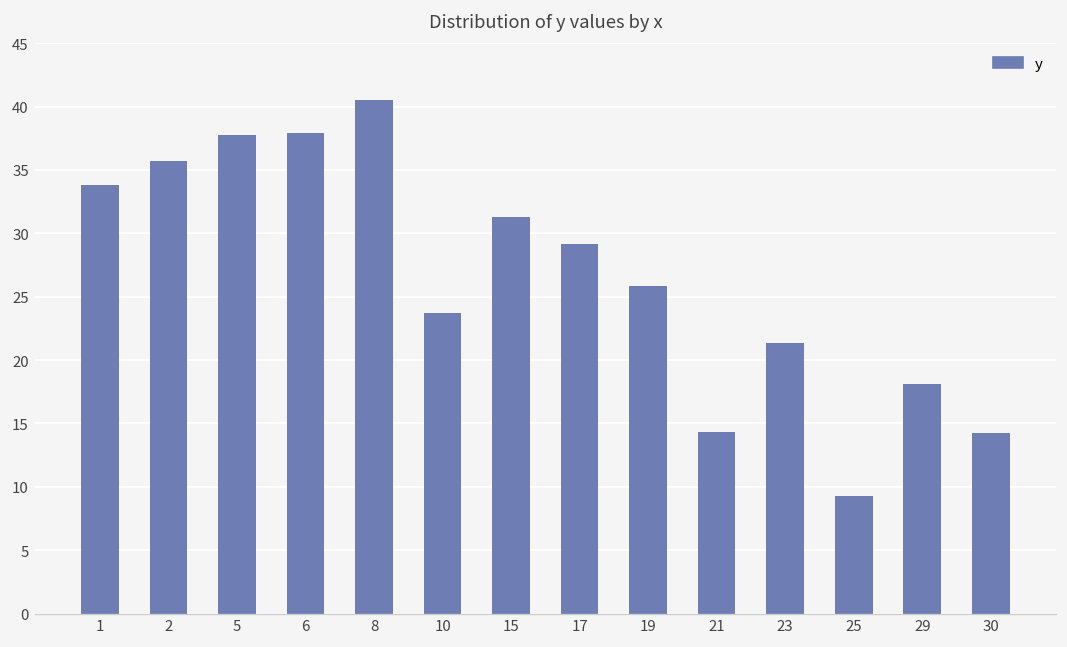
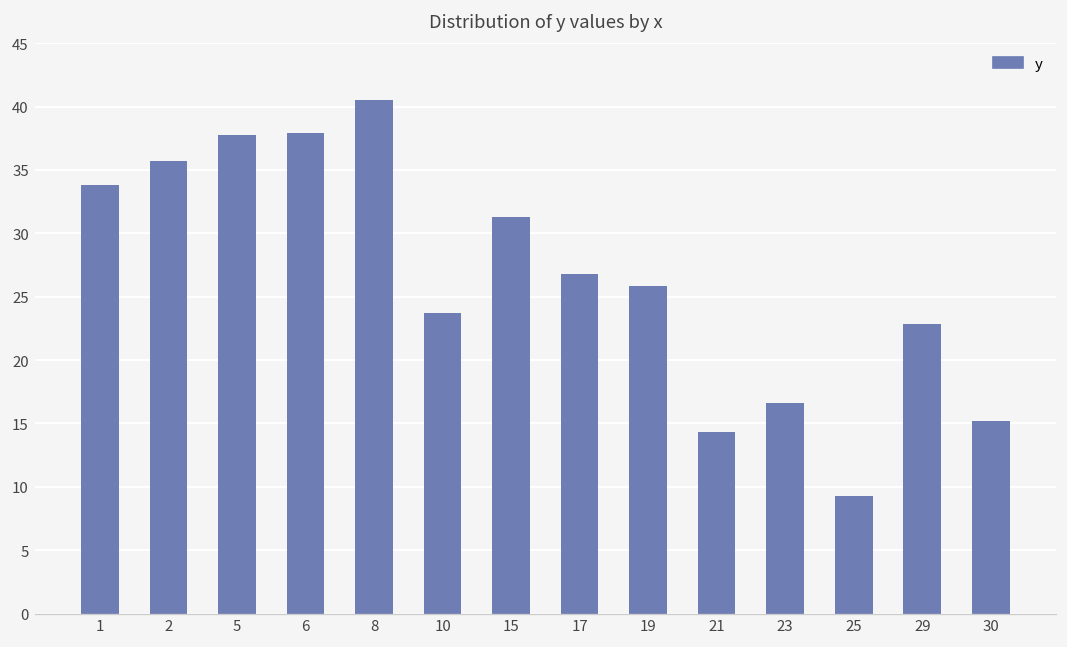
  {
    "1": 33.8,
    "2": 35.7,
    "5": 37.8,
    "6": 37.9,
    "8": 40.5,
    "10": 23.7,
    "15": 31.3,
-   "17": 29.1,
+   "17": 26.8,
    "19": 25.9,
    "21": 14.3,
-   "23": 21.3,
+   "23": 16.6,
    "25": 9.3,
-   "29": 18.1,
-   "30": 14.2
+   "29": 22.9,
+   "30": 15.2
  }
